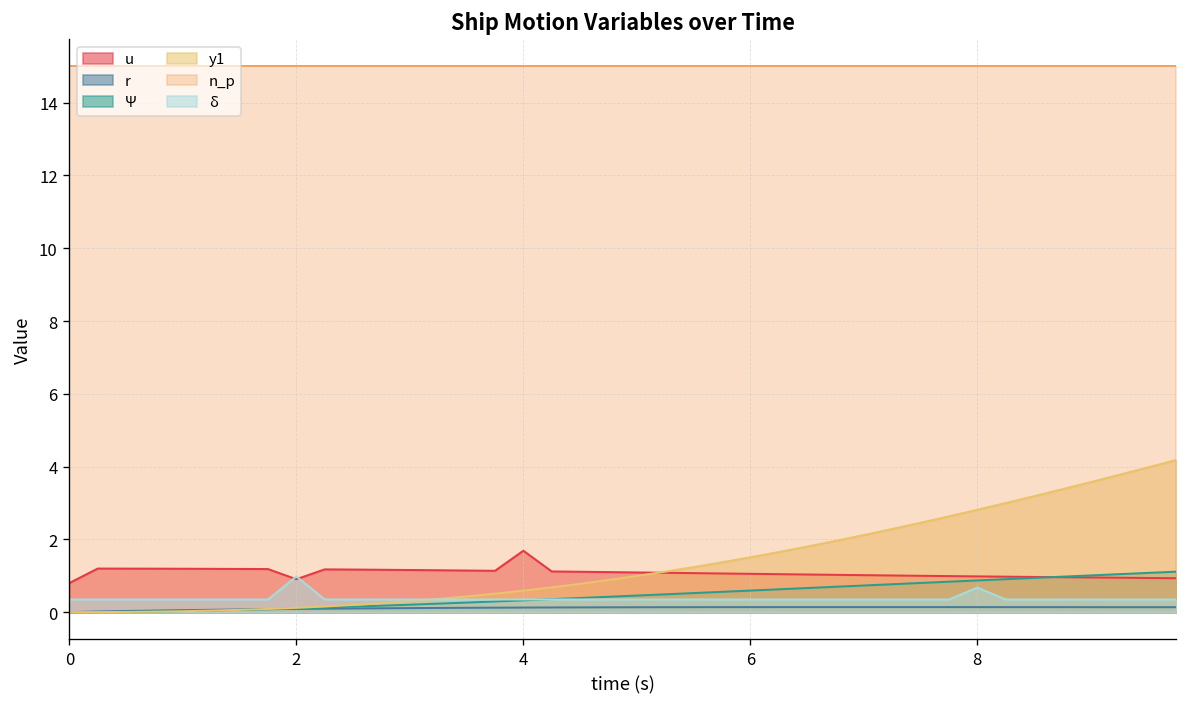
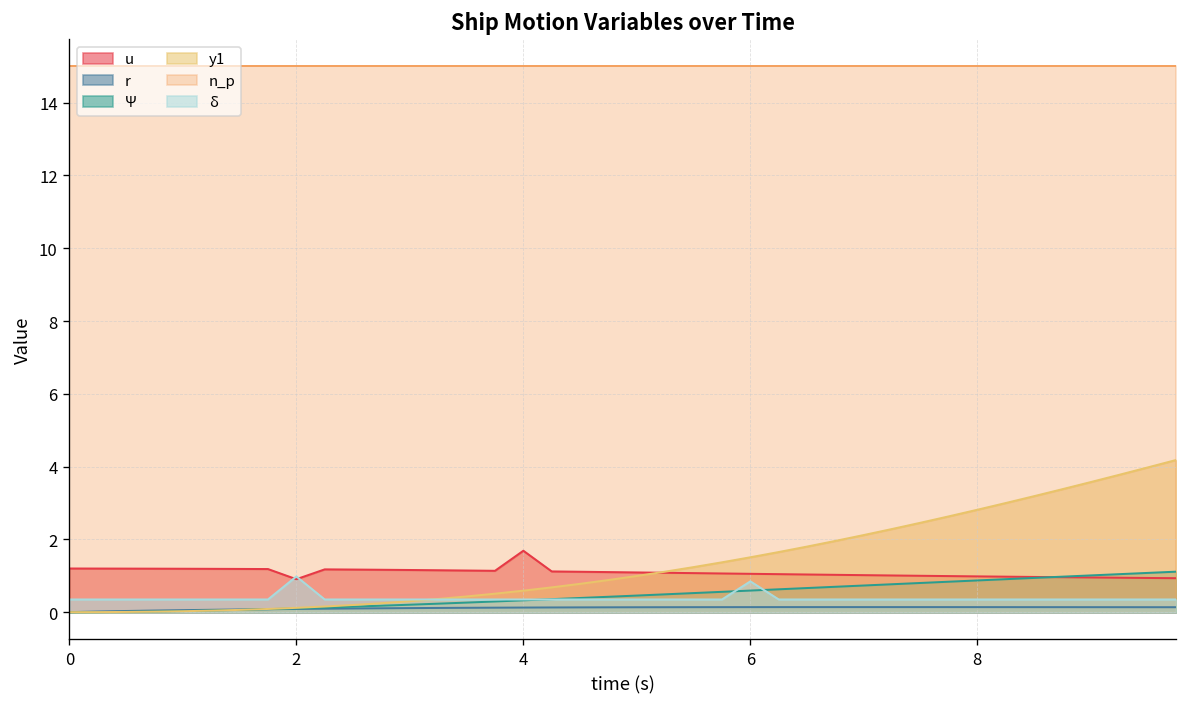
  {
    "u": {
-     "0": 0.8,
+     "0": 1.2,
      "4": 1.7,
      "6": 1.1,
      "8": 1.0
    },
    "δ": {
      "0": 0.3,
-     "6": 0.3,
-     "8": 0.7
+     "6": 0.8,
+     "8": 0.3
    }
  }
